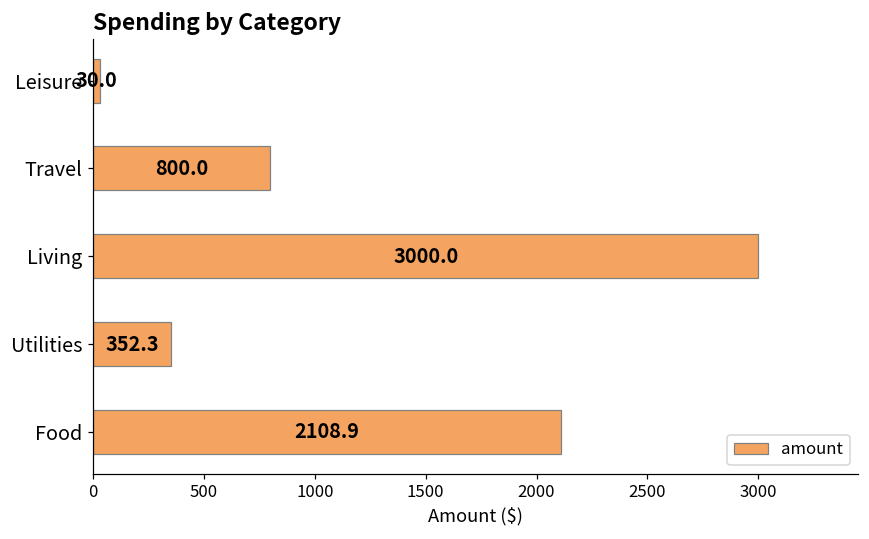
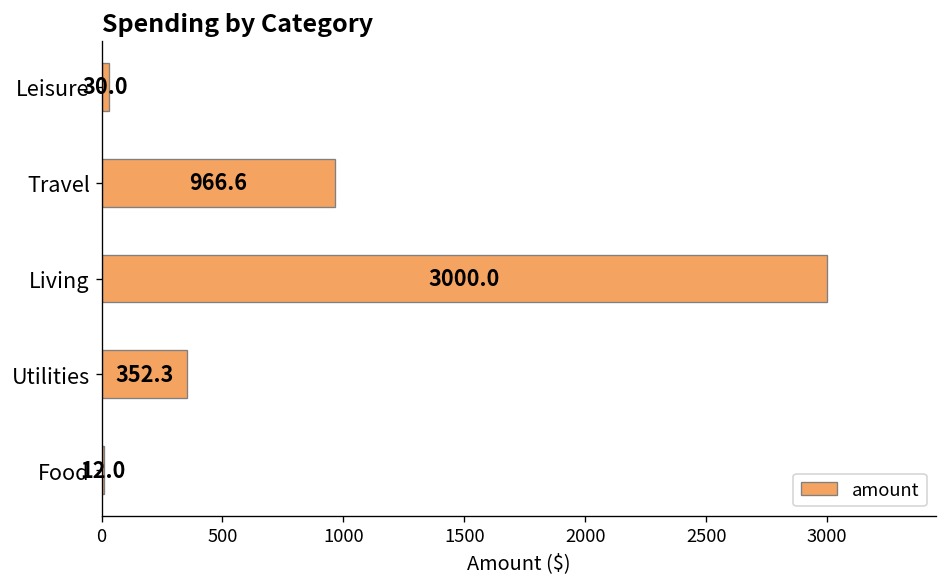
  {
    "Leisure": 30.0,
-   "Travel": 800.0,
+   "Travel": 966.6,
    "Living": 3000.0,
    "Utilities": 352.3,
-   "Food": 2108.9
+   "Food": 12.0
  }
